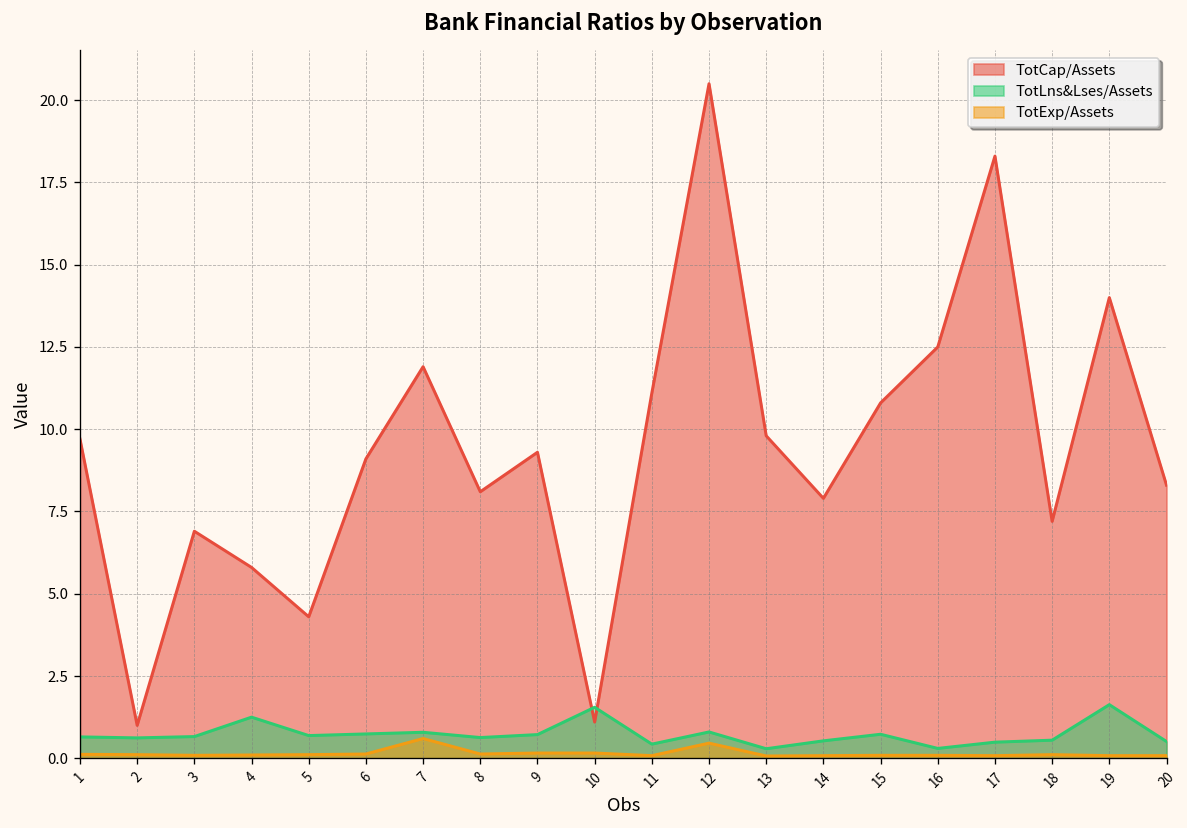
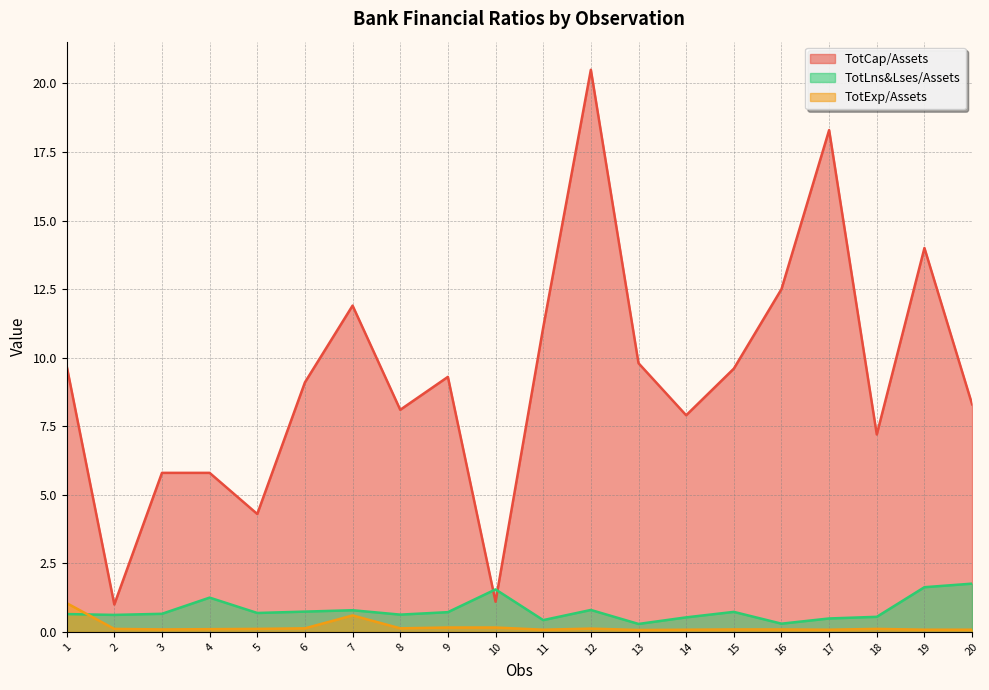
  {
    "TotCap/Assets": {
      "1": 9.7,
      "2": 1.0,
-     "3": 6.9,
+     "3": 5.8,
      "4": 5.8,
      "5": 4.3,
      "6": 9.1,
      "7": 11.9,
      "8": 8.1,
      "9": 9.3,
      "10": 1.1,
      "11": 11.1,
      "12": 20.5,
      "13": 9.8,
      "14": 7.9,
-     "15": 10.8,
+     "15": 9.6,
      "16": 12.5,
      "17": 18.3,
      "18": 7.2,
      "19": 14.0,
      "20": 8.3
    },
    "TotLns&Lses/Assets": {
      "1": 0.7,
      "2": 0.6,
      "3": 0.7,
      "4": 1.3,
      "5": 0.7,
      "6": 0.7,
      "7": 0.8,
      "8": 0.6,
      "9": 0.7,
      "10": 1.6,
      "11": 0.4,
      "12": 0.8,
      "13": 0.3,
      "14": 0.5,
      "15": 0.7,
      "16": 0.3,
      "17": 0.5,
      "18": 0.6,
      "19": 1.6,
-     "20": 0.5
+     "20": 1.8
    },
    "TotExp/Assets": {
-     "1": 0.1,
+     "1": 1.1,
      "2": 0.1,
      "3": 0.1,
      "4": 0.1,
      "5": 0.1,
      "6": 0.1,
      "7": 0.6,
      "8": 0.1,
      "9": 0.2,
      "10": 0.2,
      "11": 0.1,
-     "12": 0.5,
+     "12": 0.1,
      "13": 0.1,
      "14": 0.1,
      "15": 0.1,
      "16": 0.1,
      "17": 0.1,
      "18": 0.1,
      "19": 0.1,
      "20": 0.1
    }
  }
